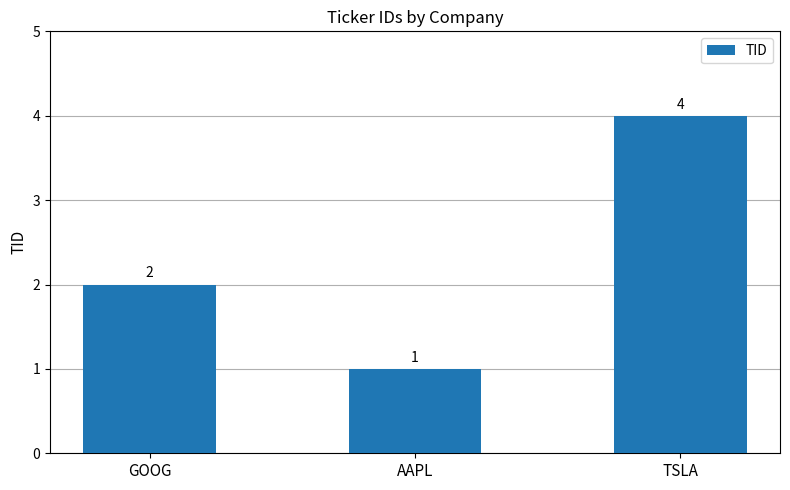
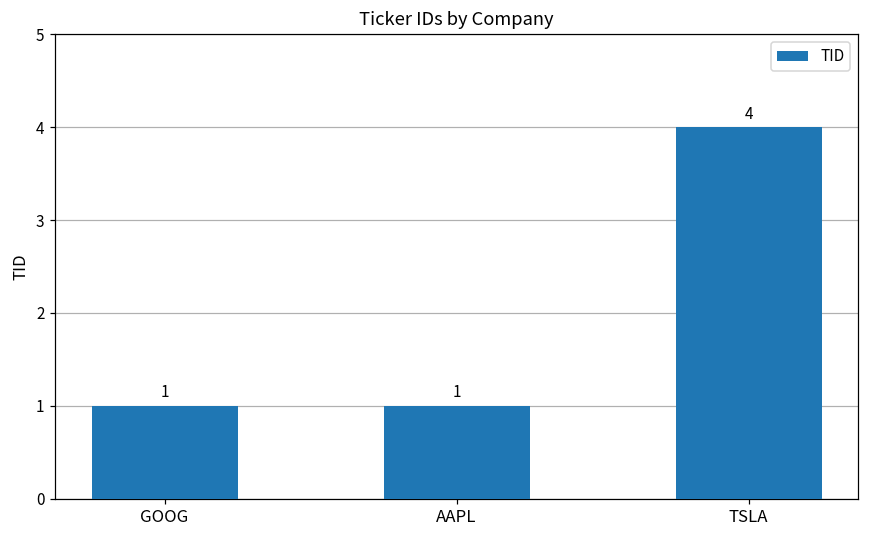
  {
-   "GOOG": 2,
+   "GOOG": 1,
    "AAPL": 1,
    "TSLA": 4
  }
